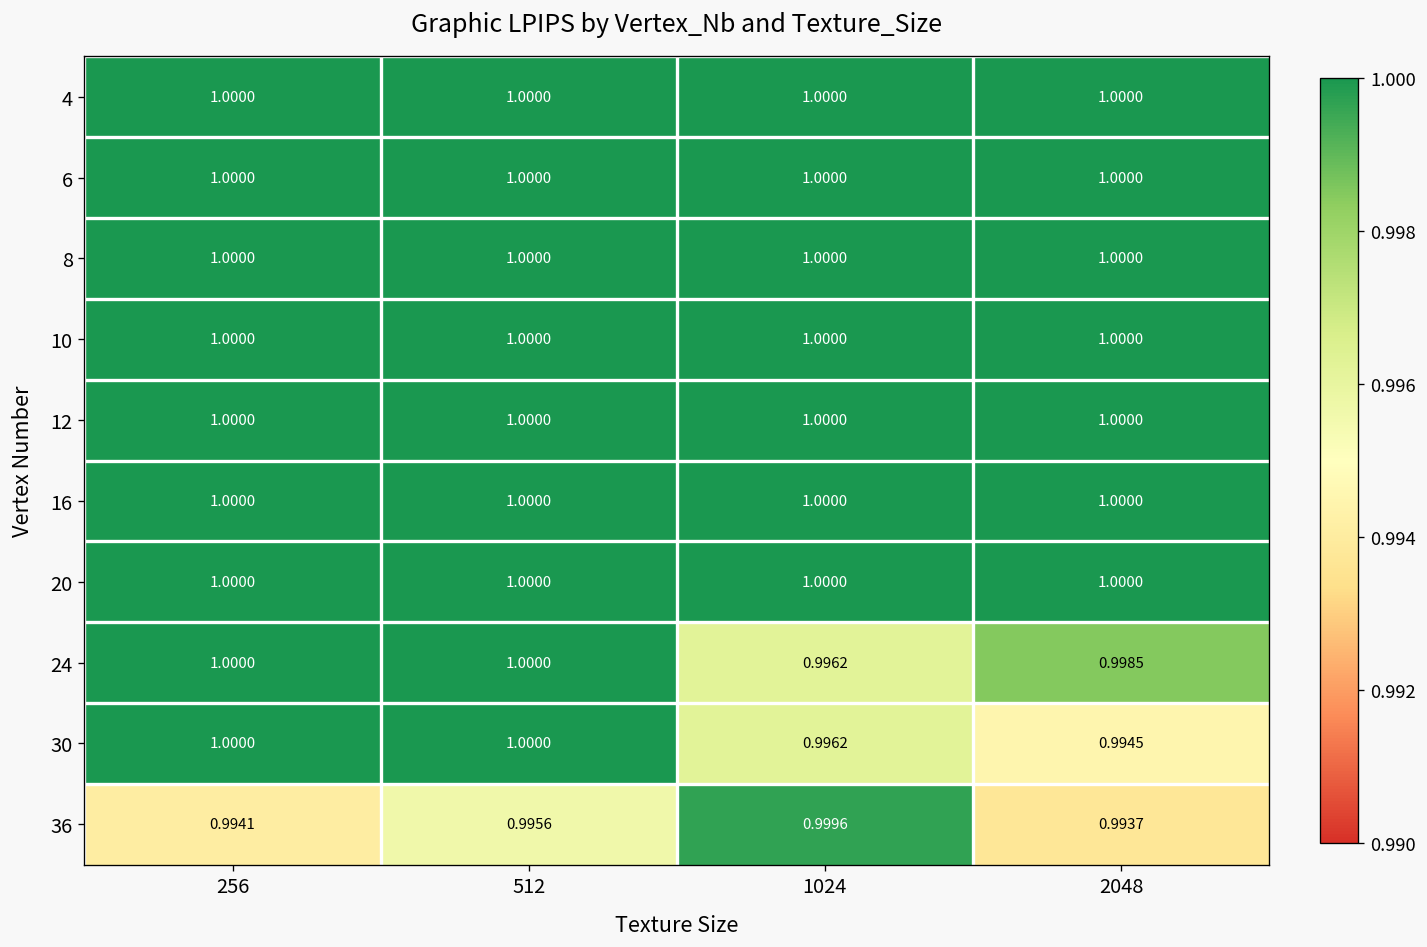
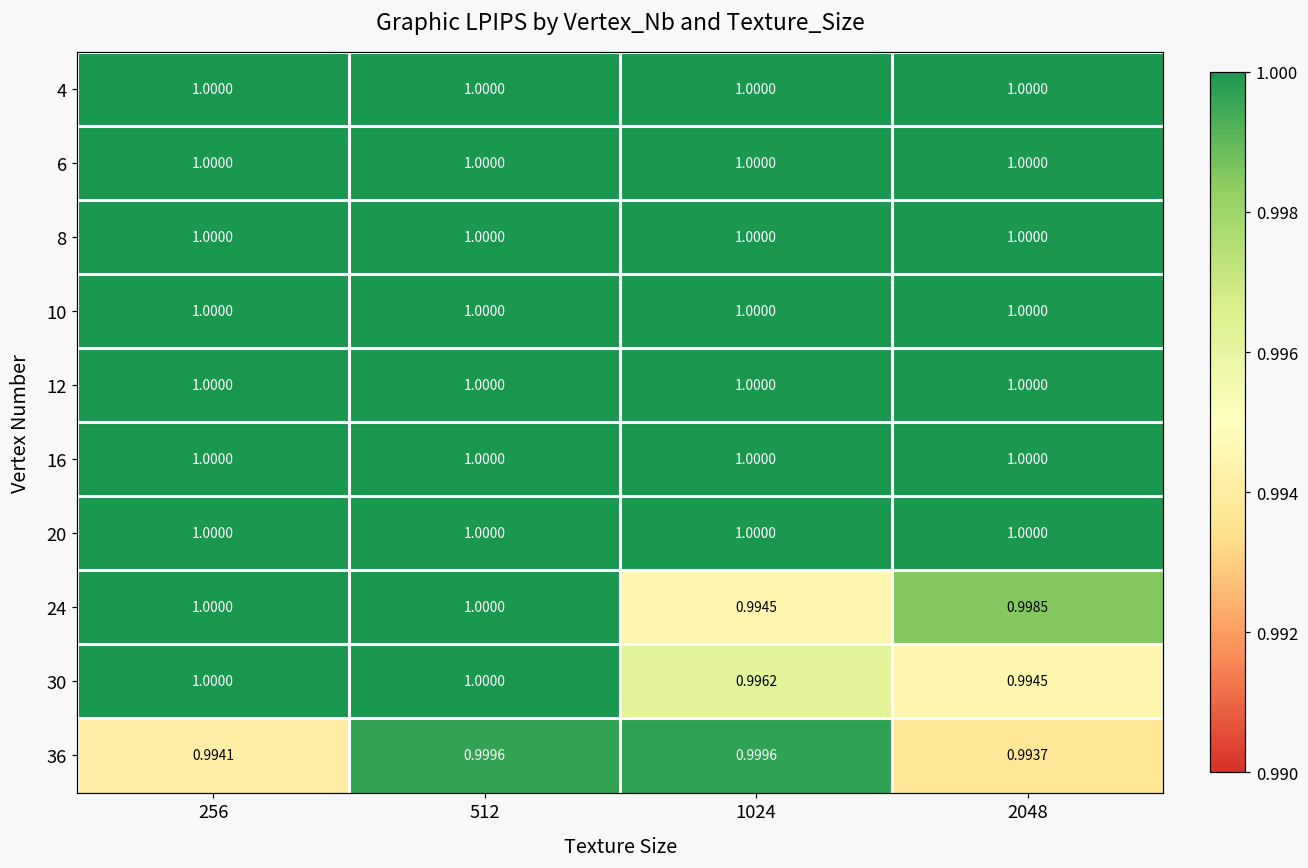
  {
    "4": {
      "256": 1.0000,
      "512": 1.0000,
      "1024": 1.0000,
      "2048": 1.0000
    },
    "6": {
      "256": 1.0000,
      "512": 1.0000,
      "1024": 1.0000,
      "2048": 1.0000
    },
    "8": {
      "256": 1.0000,
      "512": 1.0000,
      "1024": 1.0000,
      "2048": 1.0000
    },
    "10": {
      "256": 1.0000,
      "512": 1.0000,
      "1024": 1.0000,
      "2048": 1.0000
    },
    "12": {
      "256": 1.0000,
      "512": 1.0000,
      "1024": 1.0000,
      "2048": 1.0000
    },
    "16": {
      "256": 1.0000,
      "512": 1.0000,
      "1024": 1.0000,
      "2048": 1.0000
    },
    "20": {
      "256": 1.0000,
      "512": 1.0000,
      "1024": 1.0000,
      "2048": 1.0000
    },
    "24": {
      "256": 1.0000,
      "512": 1.0000,
-     "1024": 0.9962,
+     "1024": 0.9945,
      "2048": 0.9985
    },
    "30": {
      "256": 1.0000,
      "512": 1.0000,
      "1024": 0.9962,
      "2048": 0.9945
    },
    "36": {
      "256": 0.9941,
-     "512": 0.9956,
+     "512": 0.9996,
      "1024": 0.9996,
      "2048": 0.9937
    }
  }
